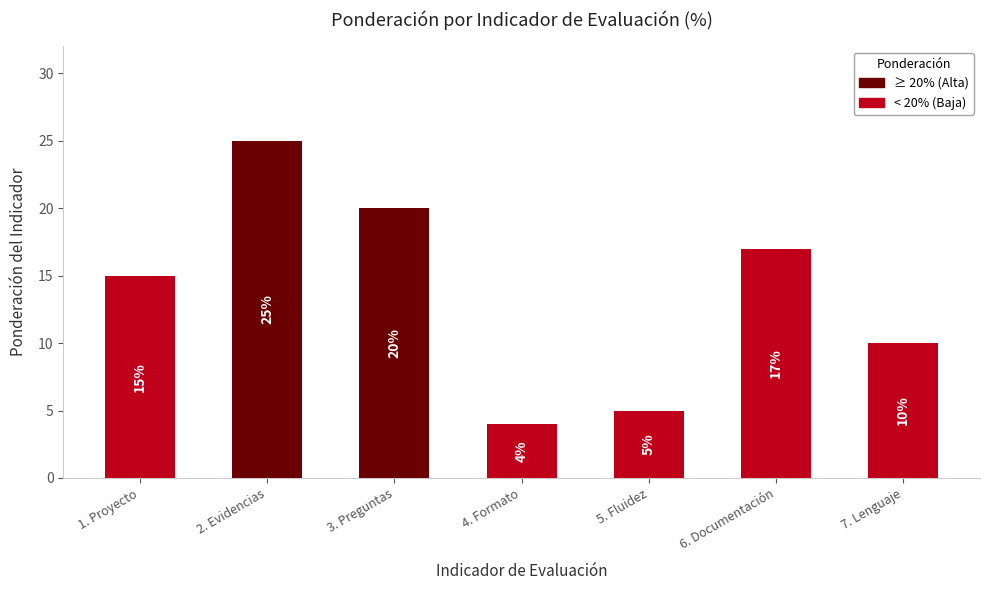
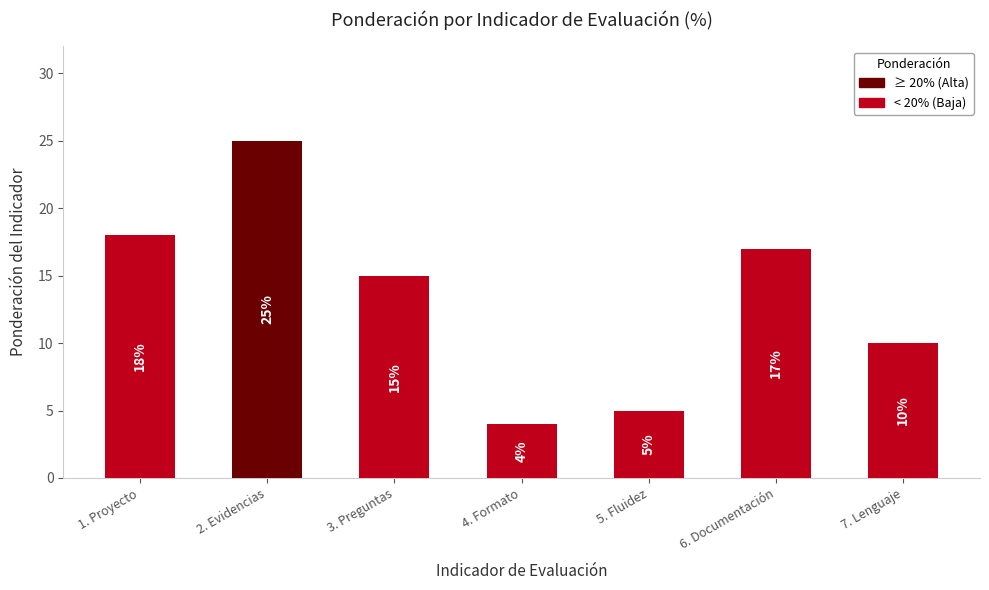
  {
-   "1. Proyecto": "15%",
+   "1. Proyecto": "18%",
    "2. Evidencias": "25%",
-   "3. Preguntas": "20%",
+   "3. Preguntas": "15%",
    "4. Formato": "4%",
    "5. Fluidez": "5%",
    "6. Documentación": "17%",
    "7. Lenguaje": "10%"
  }
